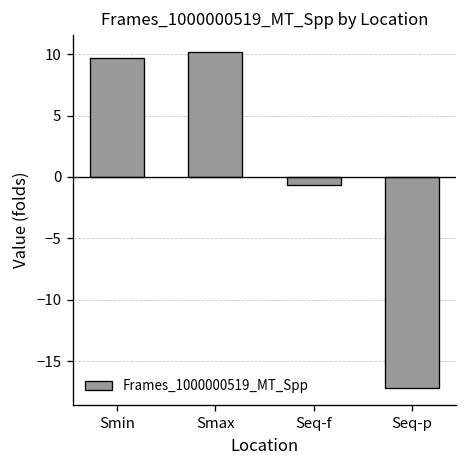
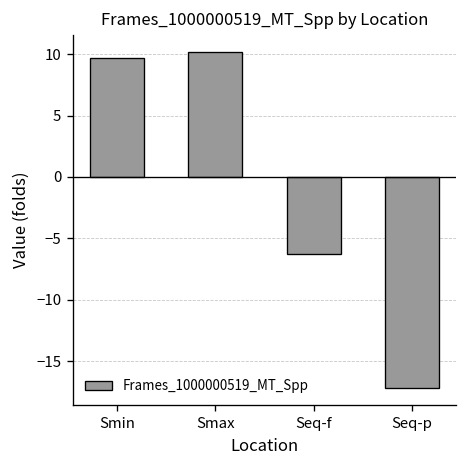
  {
    "Smin": 9.7,
    "Smax": 10.2,
-   "Seq-f": -0.7,
+   "Seq-f": -6.3,
    "Seq-p": -17.2
  }
